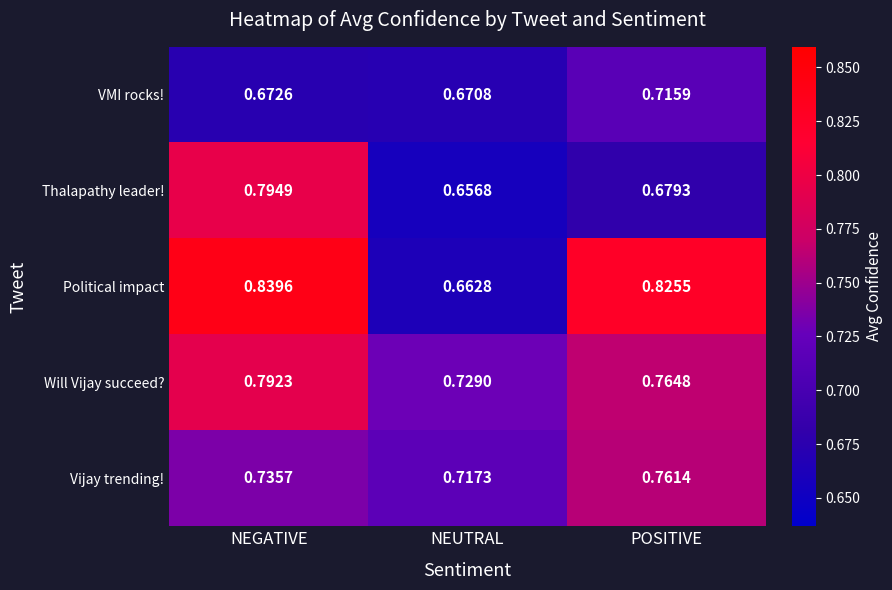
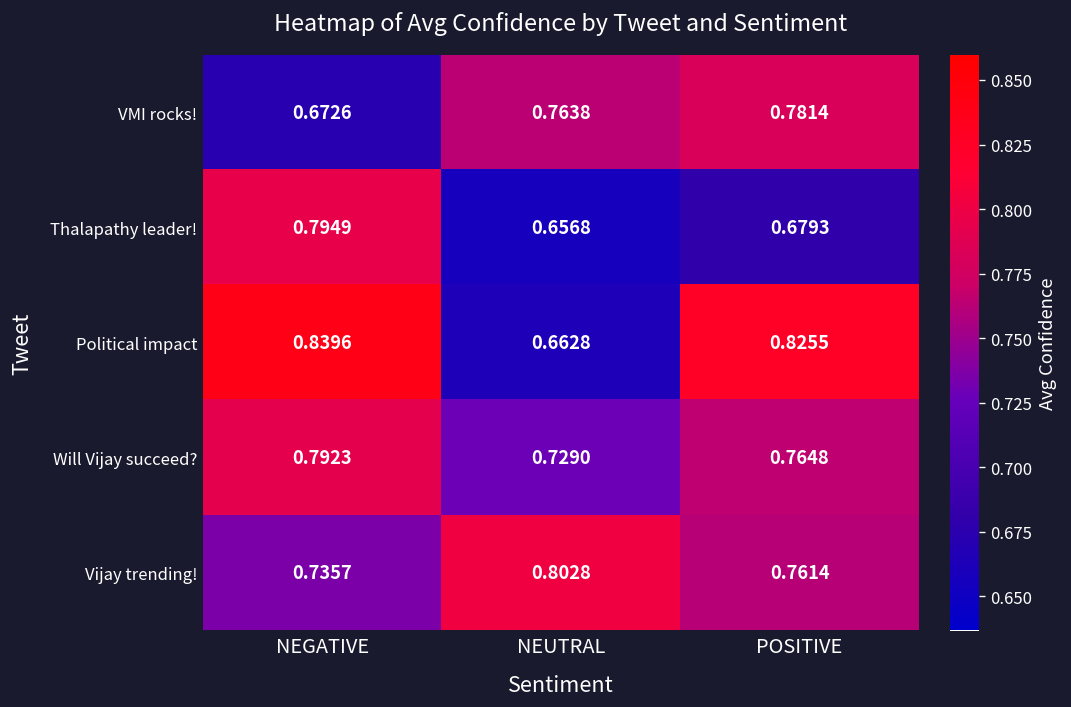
  {
    "VMI rocks!": {
      "NEGATIVE": 0.6726,
-     "NEUTRAL": 0.6708,
-     "POSITIVE": 0.7159
+     "NEUTRAL": 0.7638,
+     "POSITIVE": 0.7814
    },
    "Thalapathy leader!": {
      "NEGATIVE": 0.7949,
      "NEUTRAL": 0.6568,
      "POSITIVE": 0.6793
    },
    "Political impact": {
      "NEGATIVE": 0.8396,
      "NEUTRAL": 0.6628,
      "POSITIVE": 0.8255
    },
    "Will Vijay succeed?": {
      "NEGATIVE": 0.7923,
      "NEUTRAL": 0.7290,
      "POSITIVE": 0.7648
    },
    "Vijay trending!": {
      "NEGATIVE": 0.7357,
-     "NEUTRAL": 0.7173,
+     "NEUTRAL": 0.8028,
      "POSITIVE": 0.7614
    }
  }
